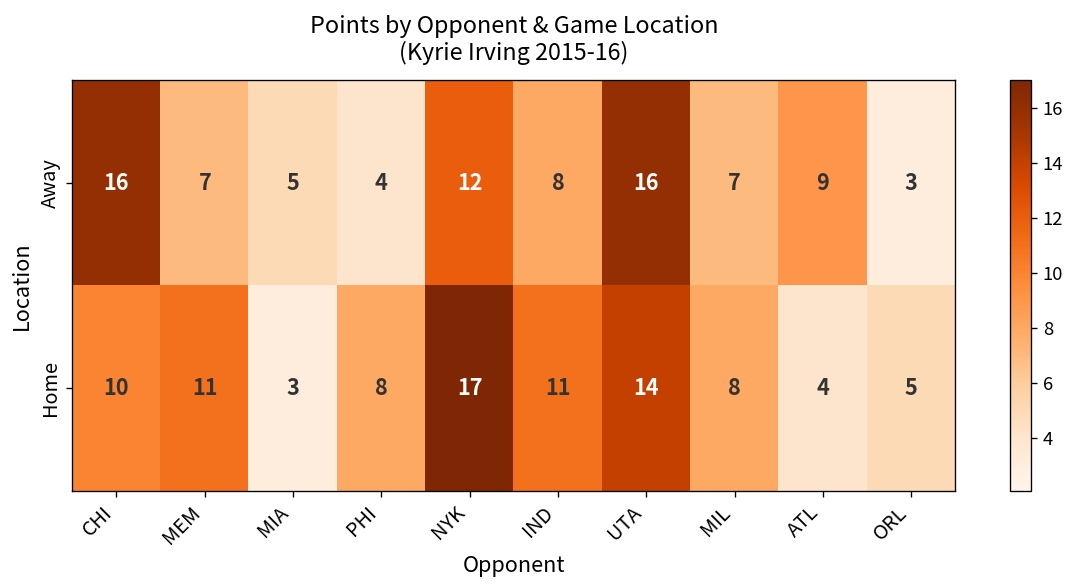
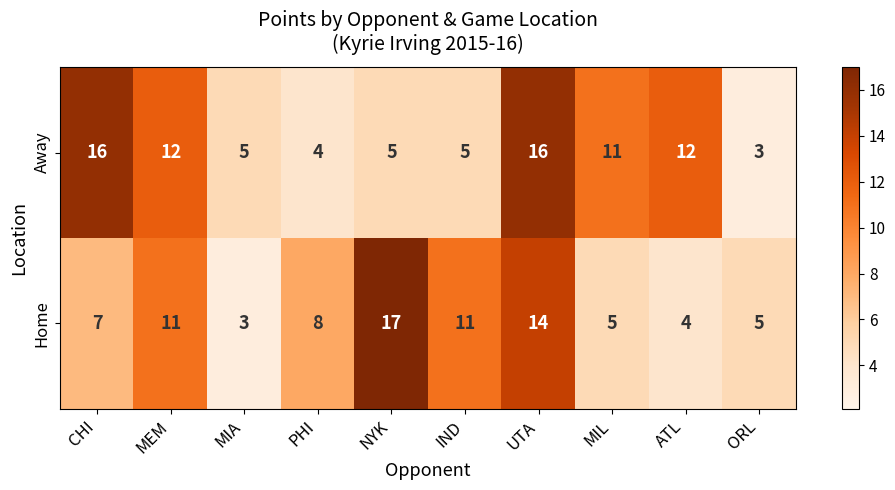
  {
    "Away": {
      "CHI": 16,
-     "MEM": 7,
+     "MEM": 12,
      "MIA": 5,
      "PHI": 4,
-     "NYK": 12,
-     "IND": 8,
+     "NYK": 5,
+     "IND": 5,
      "UTA": 16,
-     "MIL": 7,
-     "ATL": 9,
+     "MIL": 11,
+     "ATL": 12,
      "ORL": 3
    },
    "Home": {
-     "CHI": 10,
+     "CHI": 7,
      "MEM": 11,
      "MIA": 3,
      "PHI": 8,
      "NYK": 17,
      "IND": 11,
      "UTA": 14,
-     "MIL": 8,
+     "MIL": 5,
      "ATL": 4,
      "ORL": 5
    }
  }
